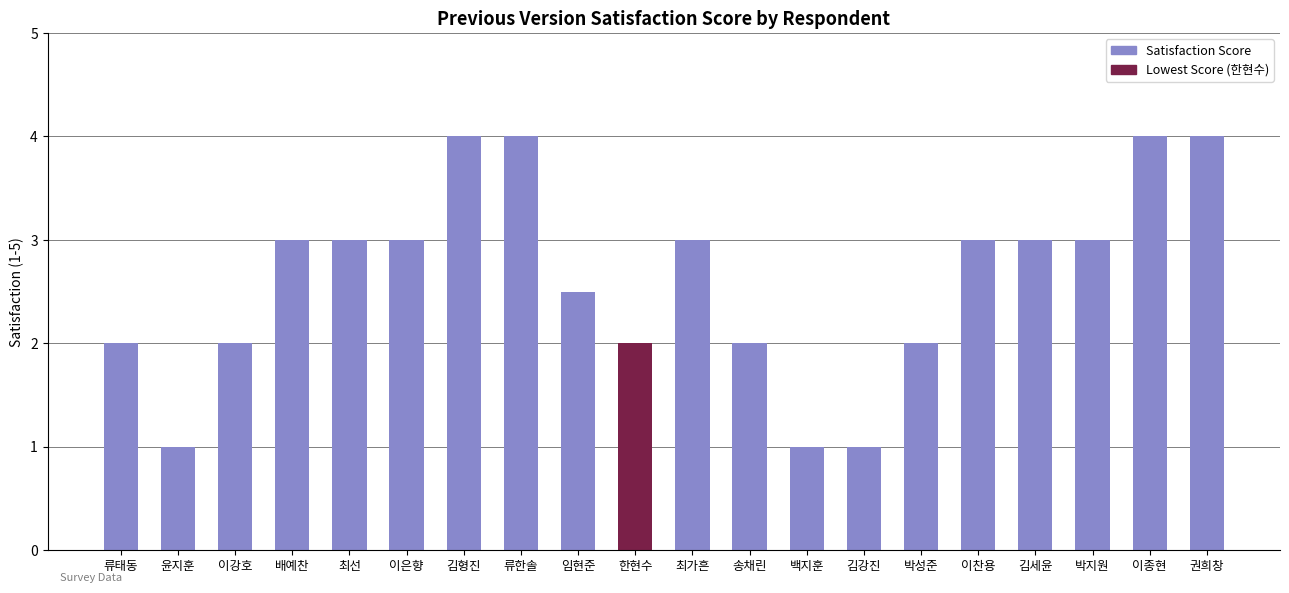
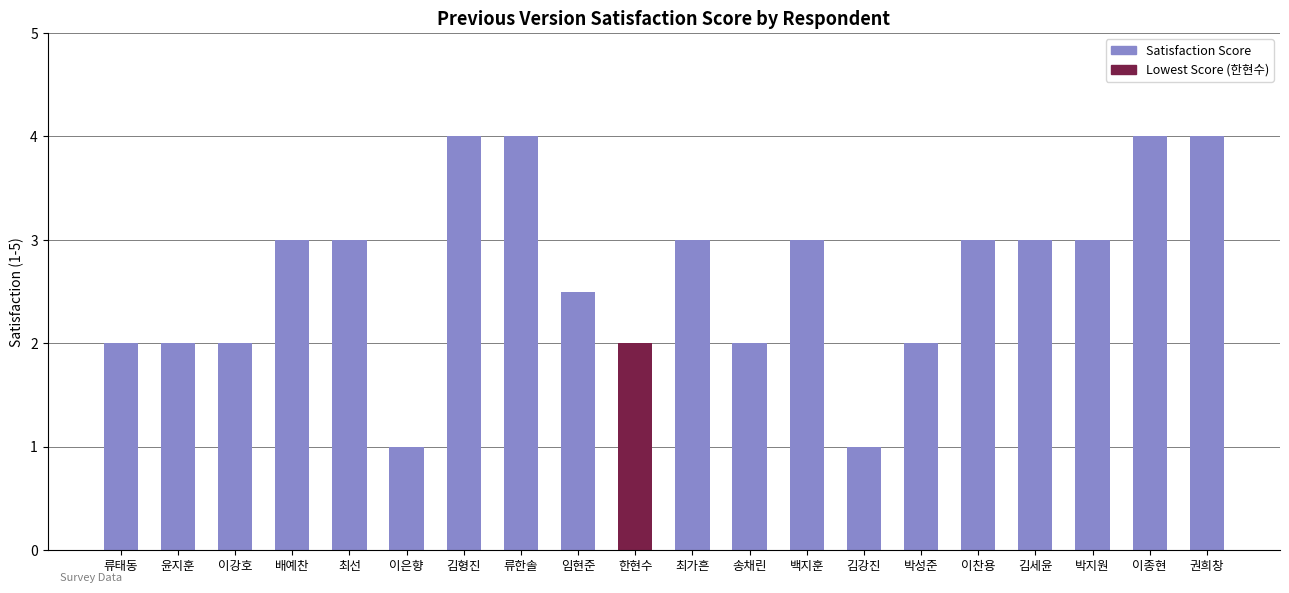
  {
    "류태동": 2,
-   "윤지훈": 1,
+   "윤지훈": 2,
    "이강호": 2,
    "배예찬": 3,
    "최선": 3,
-   "이은향": 3,
+   "이은향": 1,
    "김형진": 4,
    "류한솔": 4,
    "임현준": 2.50,
    "한현수": 2,
    "최가흔": 3,
    "송채린": 2,
-   "백지훈": 1,
+   "백지훈": 3,
    "김강진": 1,
    "박성준": 2,
    "이찬용": 3,
    "김세윤": 3,
    "박지원": 3,
    "이종현": 4,
    "권희창": 4
  }
